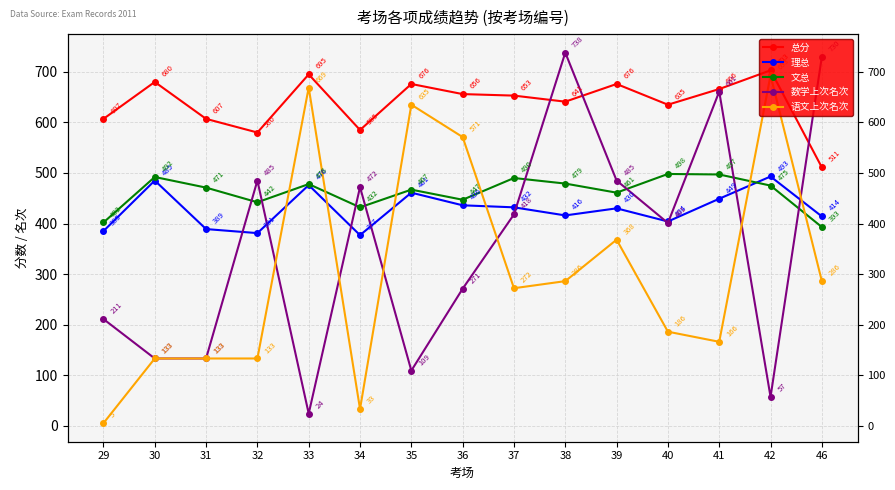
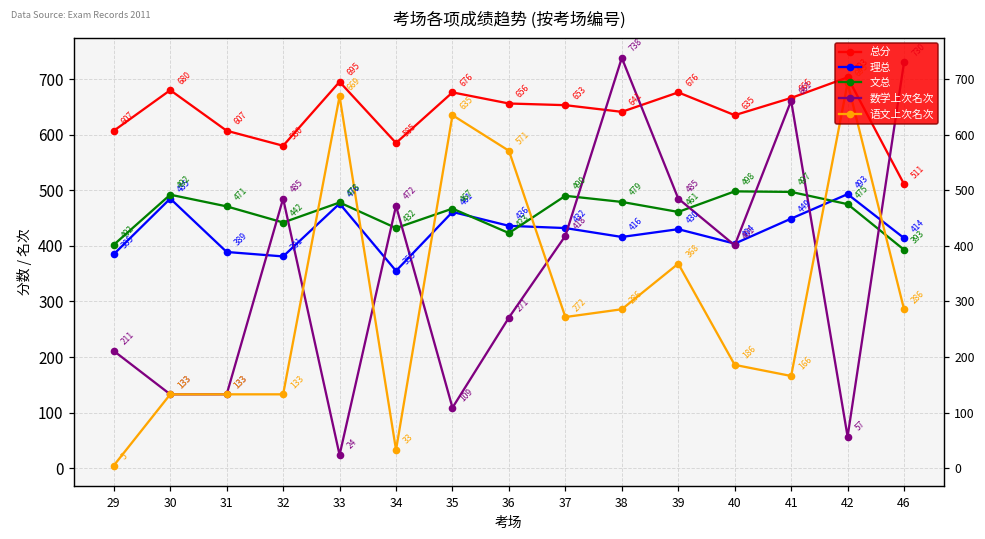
  {
    "总分": {
      "29": 607,
      "30": 680,
      "31": 607,
      "32": 580,
      "33": 695,
      "34": 585,
      "35": 676,
      "36": 656,
      "37": 653,
      "38": 641,
      "39": 676,
      "40": 635,
      "46": 511
    },
    "理总": {
      "31": 389,
      "32": 381,
-     "34": 377,
+     "34": 355,
      "38": 416,
      "39": 430,
      "41": 449
    },
    "文总": {
      "31": 471,
      "32": 442,
      "34": 432,
-     "36": 447,
+     "36": 423,
      "37": 490,
      "38": 479,
      "40": 498,
      "41": 497
    },
    "数学上次名次": {
      "29": 211,
      "32": 485,
      "33": 24,
      "34": 472,
      "35": 109,
      "36": 271,
      "38": 738,
      "42": 57
    },
    "语文上次名次": {
      "29": 5,
      "32": 133,
      "33": 669,
      "34": 33,
      "35": 635,
      "36": 571,
      "37": 272,
      "38": 286,
      "39": 368,
      "40": 186,
      "41": 166,
      "46": 286
    }
  }
